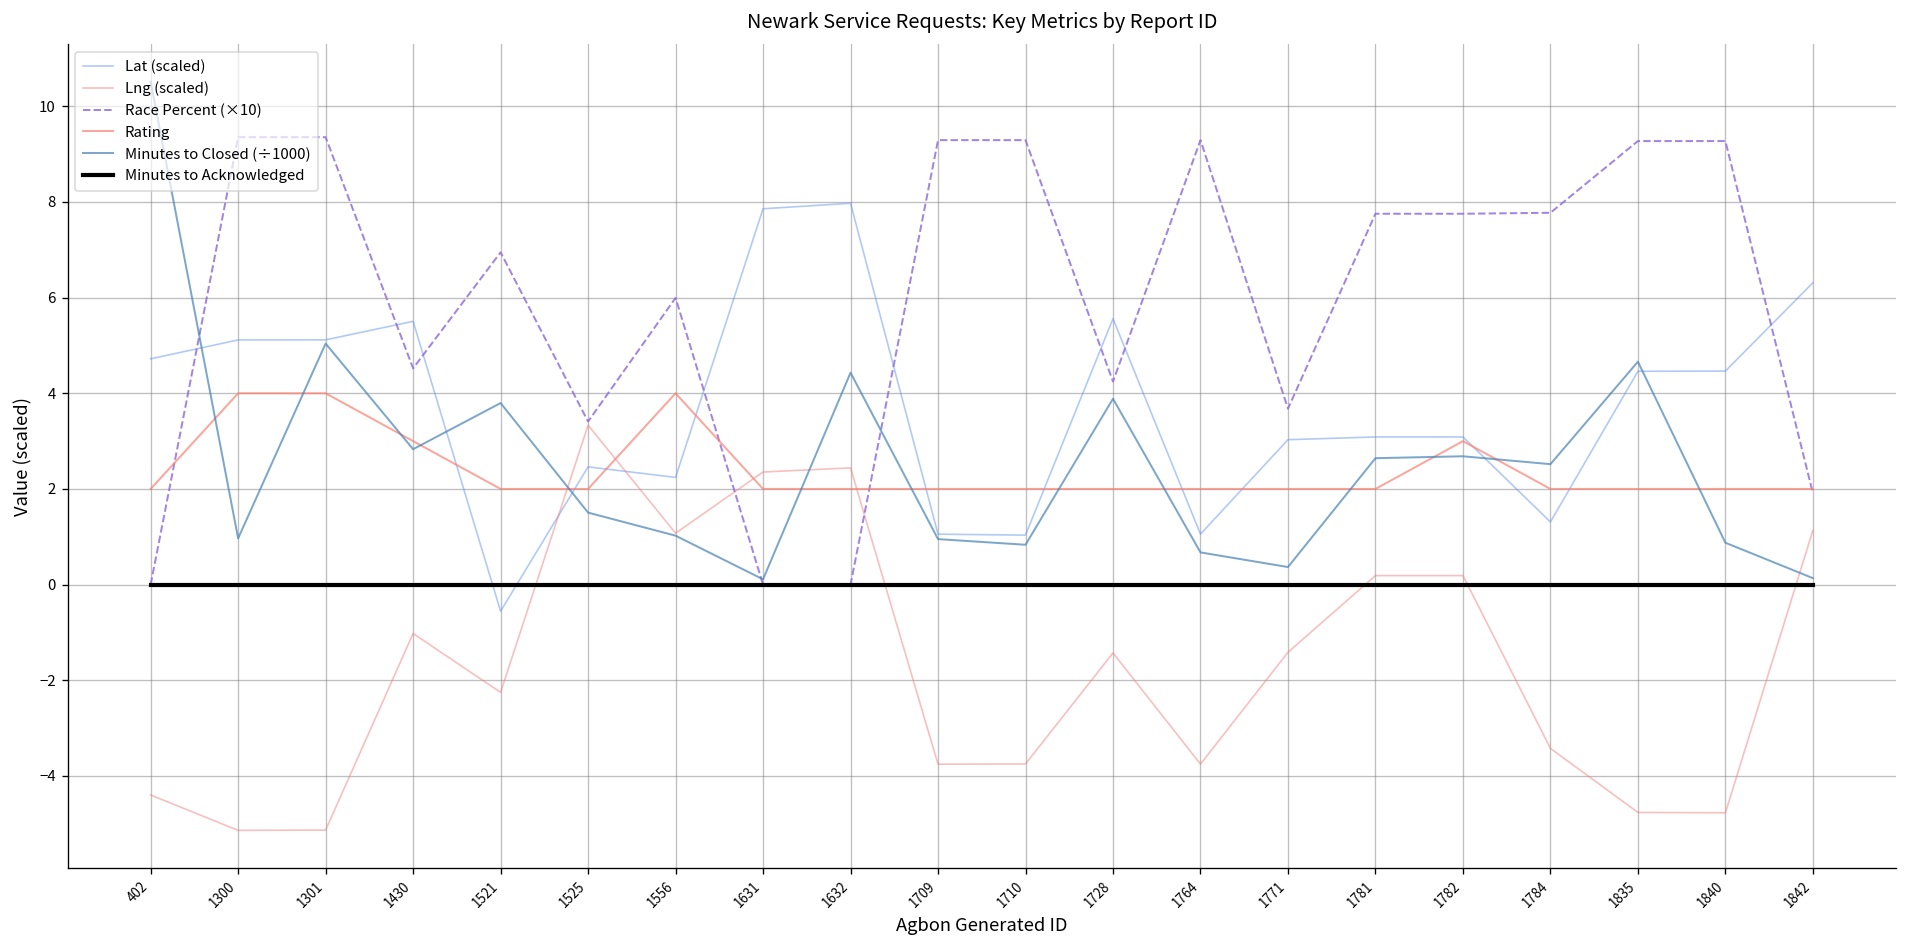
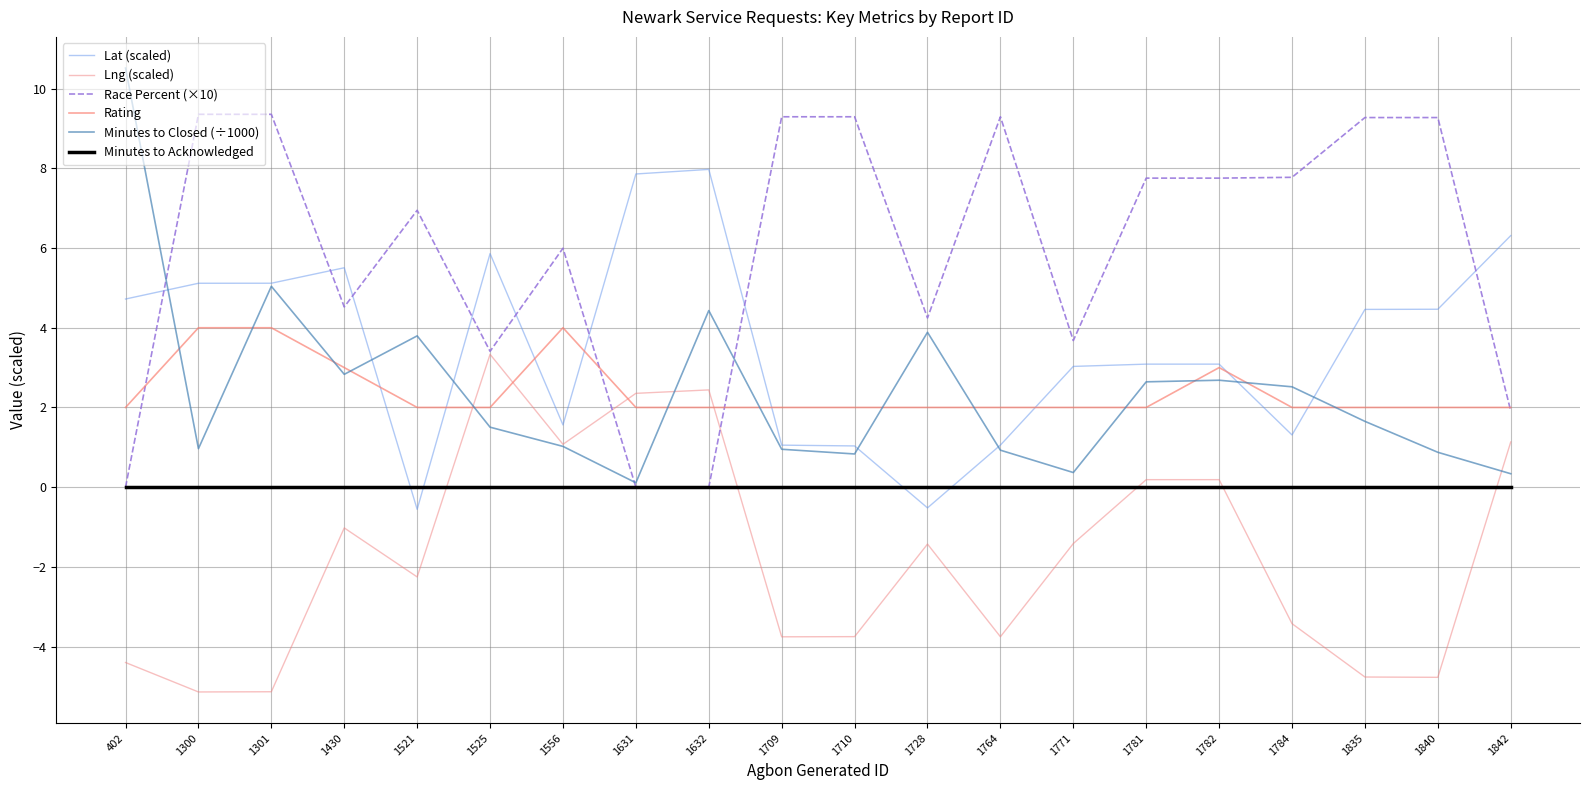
  {
    "Lat (scaled)": {
      "402": 4.7,
      "1300": 5.1,
      "1301": 5.1,
      "1430": 5.5,
      "1521": -0.6,
-     "1525": 2.5,
-     "1556": 2.2,
+     "1525": 5.9,
+     "1556": 1.6,
      "1631": 7.9,
      "1632": 8.0,
      "1709": 1.1,
      "1710": 1.0,
-     "1728": 5.6,
+     "1728": -0.5,
      "1764": 1.1,
      "1771": 3.0,
      "1781": 3.1,
      "1782": 3.1,
      "1784": 1.3,
      "1835": 4.5,
      "1840": 4.5,
      "1842": 6.3
    },
    "Race Percent (×10)": {
      "1301": 9.4,
      "1430": 4.5,
      "1521": 6.9,
      "1525": 3.4,
      "1556": 6.0,
      "1709": 9.3,
      "1710": 9.3,
      "1728": 4.2,
      "1764": 9.3,
      "1771": 3.7,
      "1781": 7.8,
      "1782": 7.8,
      "1784": 7.8,
      "1835": 9.3,
      "1840": 9.3,
      "1842": 1.9
    },
    "Minutes to Closed (÷1000)": {
      "1300": 1.0,
      "1301": 5.0,
      "1430": 2.8,
      "1521": 3.8,
      "1525": 1.5,
      "1631": 0.1,
      "1632": 4.4,
      "1709": 1.0,
      "1710": 0.8,
      "1728": 3.9,
-     "1764": 0.7,
+     "1764": 0.9,
      "1771": 0.4,
      "1781": 2.6,
      "1782": 2.7,
      "1784": 2.5,
-     "1835": 4.7,
+     "1835": 1.7,
      "1840": 0.9,
-     "1842": 0.1
+     "1842": 0.3
    },
    "Minutes to Acknowledged": {
      "1300": 0.0,
      "1301": 0.0,
      "1430": 0.0,
      "1521": 0.0,
      "1525": 0.0,
      "1556": 0.0,
      "1709": 0.0,
      "1710": 0.0,
      "1728": 0.0,
      "1764": 0.0,
      "1771": 0.0,
      "1781": 0.0,
      "1782": 0.0,
      "1784": 0.0,
      "1835": 0.0,
      "1840": 0.0,
      "1842": 0.0
    }
  }
